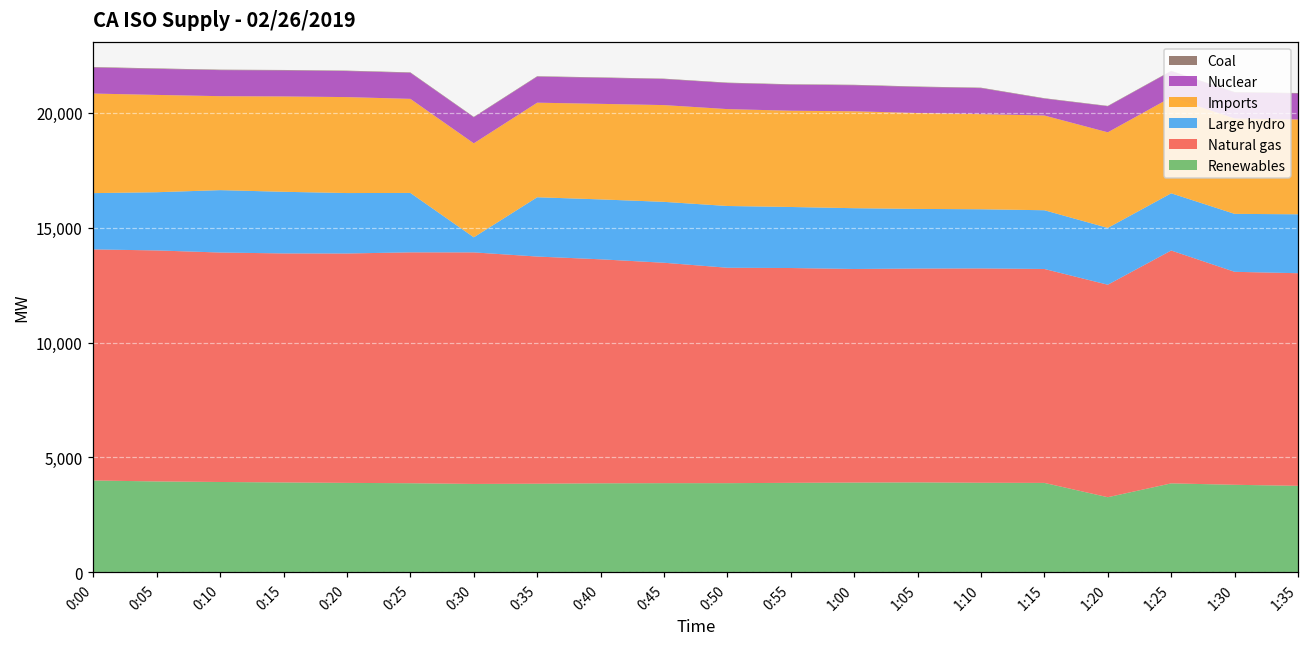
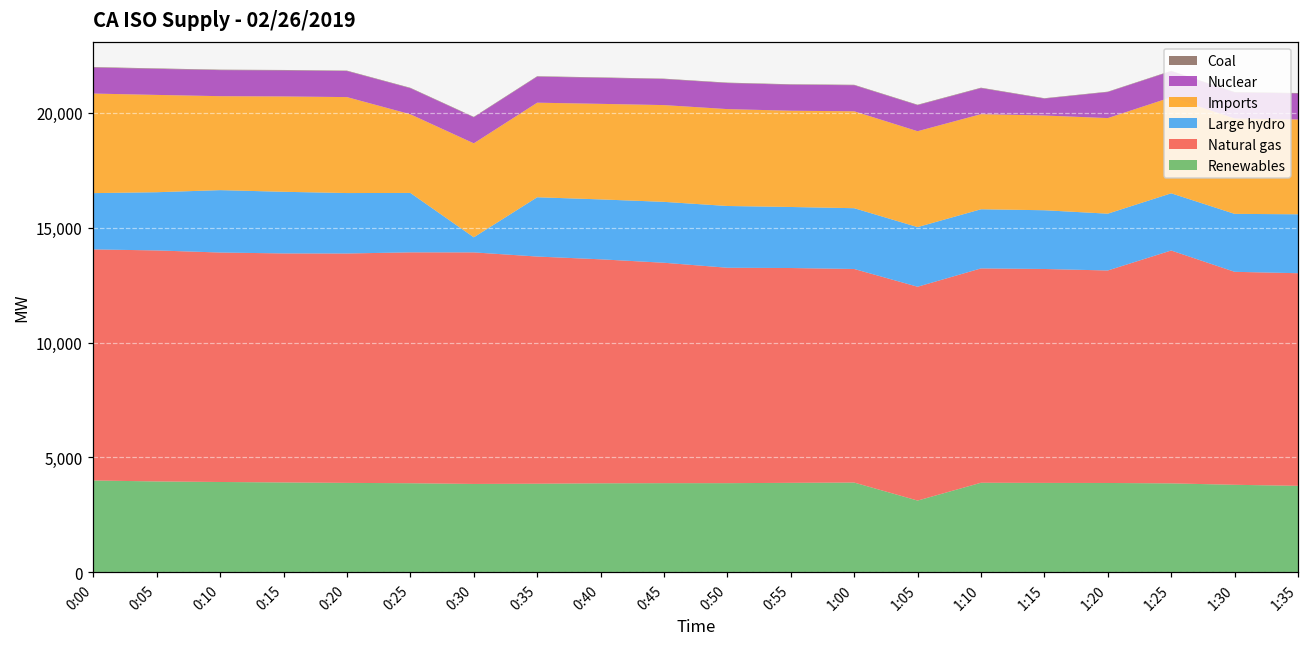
  {
    "Renewables": {
      "0:00": "4,000",
      "0:05": "4,000",
      "0:10": "3,900",
      "0:15": "3,900",
      "0:20": "3,900",
      "0:25": "3,900",
      "0:30": "3,800",
      "0:35": "3,900",
      "0:40": "3,900",
      "0:45": "3,900",
      "0:50": "3,900",
      "0:55": "3,900",
      "1:00": "3,900",
-     "1:05": "3,900",
+     "1:05": "3,100",
      "1:10": "3,900",
      "1:15": "3,900",
-     "1:20": "3,300",
+     "1:20": "3,900",
      "1:25": "3,900",
      "1:30": "3,800",
      "1:35": "3,800"
    },
    "Natural gas": {
      "0:00": "10,100",
      "0:05": "10,000",
      "0:10": "10,000",
      "0:15": "10,000",
      "0:20": "10,000",
      "0:25": "10,000",
      "0:30": "10,100",
      "0:35": "9,900",
      "0:40": "9,700",
      "0:45": "9,600",
      "0:50": "9,400",
      "0:55": "9,300",
      "1:00": "9,300",
      "1:05": "9,300",
      "1:10": "9,300",
      "1:15": "9,300",
      "1:20": "9,200",
      "1:25": "10,100",
      "1:30": "9,300",
      "1:35": "9,200"
    },
    "Large hydro": {
      "0:00": "2,400",
      "0:05": "2,500",
      "0:10": "2,700",
      "0:15": "2,700",
      "0:20": "2,600",
      "0:25": "2,600",
      "0:30": "700",
      "0:35": "2,600",
      "0:40": "2,600",
      "0:45": "2,600",
      "0:50": "2,700",
      "0:55": "2,700",
      "1:00": "2,600",
      "1:05": "2,600",
      "1:10": "2,600",
      "1:15": "2,600",
      "1:20": "2,500",
      "1:25": "2,500",
      "1:30": "2,500",
      "1:35": "2,600"
    },
    "Imports": {
      "0:00": "4,300",
      "0:05": "4,200",
      "0:10": "4,100",
      "0:15": "4,100",
      "0:20": "4,200",
-     "0:25": "4,100",
+     "0:25": "3,400",
      "0:30": "4,100",
      "0:35": "4,100",
      "0:40": "4,200",
      "0:45": "4,200",
      "0:50": "4,200",
      "0:55": "4,200",
      "1:00": "4,200",
      "1:05": "4,200",
      "1:10": "4,100",
      "1:15": "4,100",
      "1:20": "4,200",
      "1:35": "4,100"
    }
  }
